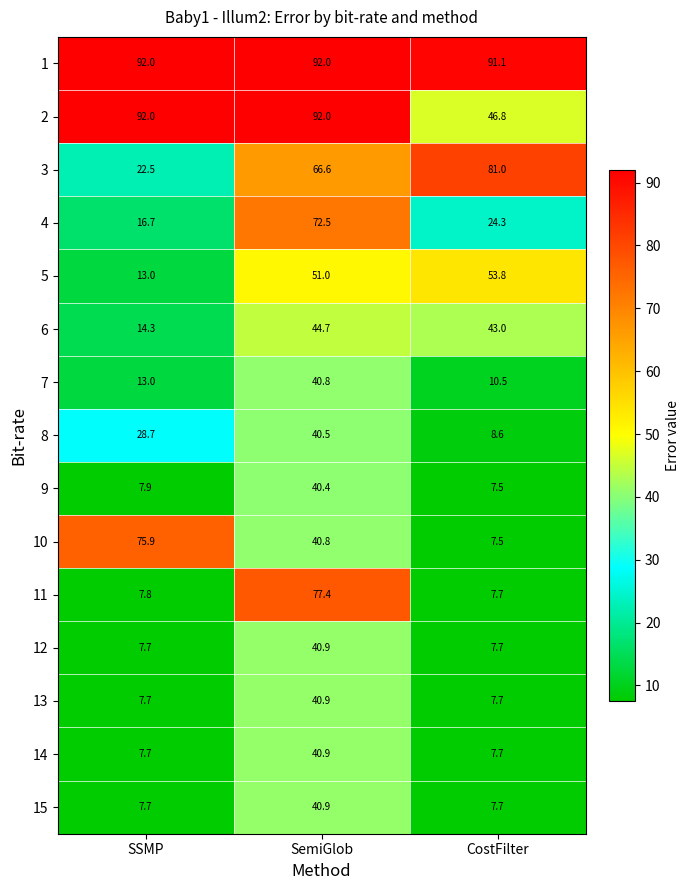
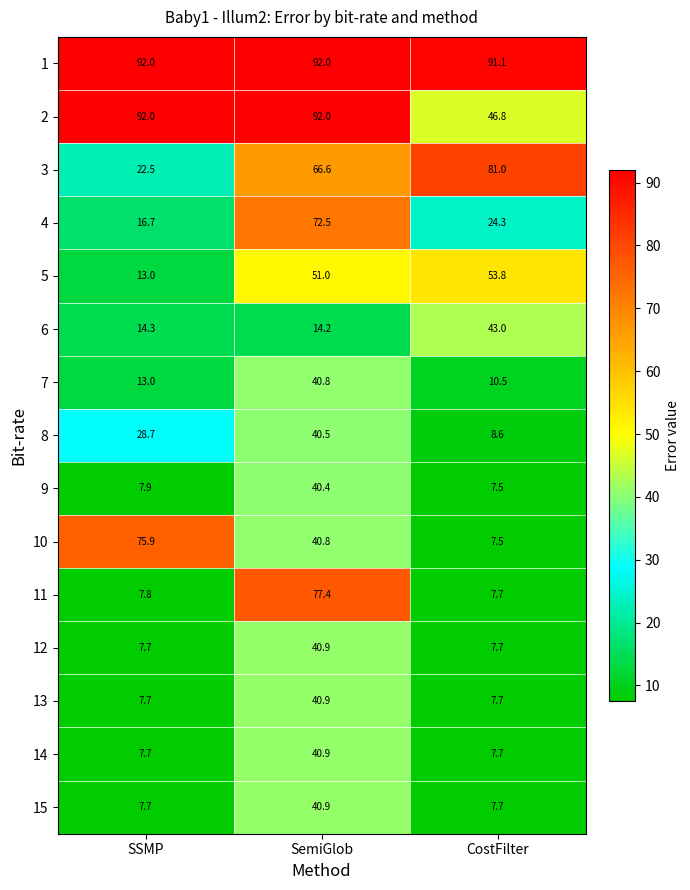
  {
    "1": {
      "SSMP": 92.0,
      "SemiGlob": 92.0,
      "CostFilter": 91.1
    },
    "2": {
      "SSMP": 92.0,
      "SemiGlob": 92.0,
      "CostFilter": 46.8
    },
    "3": {
      "SSMP": 22.5,
      "SemiGlob": 66.6,
      "CostFilter": 81.0
    },
    "4": {
      "SSMP": 16.7,
      "SemiGlob": 72.5,
      "CostFilter": 24.3
    },
    "5": {
      "SSMP": 13.0,
      "SemiGlob": 51.0,
      "CostFilter": 53.8
    },
    "6": {
      "SSMP": 14.3,
-     "SemiGlob": 44.7,
+     "SemiGlob": 14.2,
      "CostFilter": 43.0
    },
    "7": {
      "SSMP": 13.0,
      "SemiGlob": 40.8,
      "CostFilter": 10.5
    },
    "8": {
      "SSMP": 28.7,
      "SemiGlob": 40.5,
      "CostFilter": 8.6
    },
    "9": {
      "SSMP": 7.9,
      "SemiGlob": 40.4,
      "CostFilter": 7.5
    },
    "10": {
      "SSMP": 75.9,
      "SemiGlob": 40.8,
      "CostFilter": 7.5
    },
    "11": {
      "SSMP": 7.8,
      "SemiGlob": 77.4,
      "CostFilter": 7.7
    },
    "12": {
      "SSMP": 7.7,
      "SemiGlob": 40.9,
      "CostFilter": 7.7
    },
    "13": {
      "SSMP": 7.7,
      "SemiGlob": 40.9,
      "CostFilter": 7.7
    },
    "14": {
      "SSMP": 7.7,
      "SemiGlob": 40.9,
      "CostFilter": 7.7
    },
    "15": {
      "SSMP": 7.7,
      "SemiGlob": 40.9,
      "CostFilter": 7.7
    }
  }
